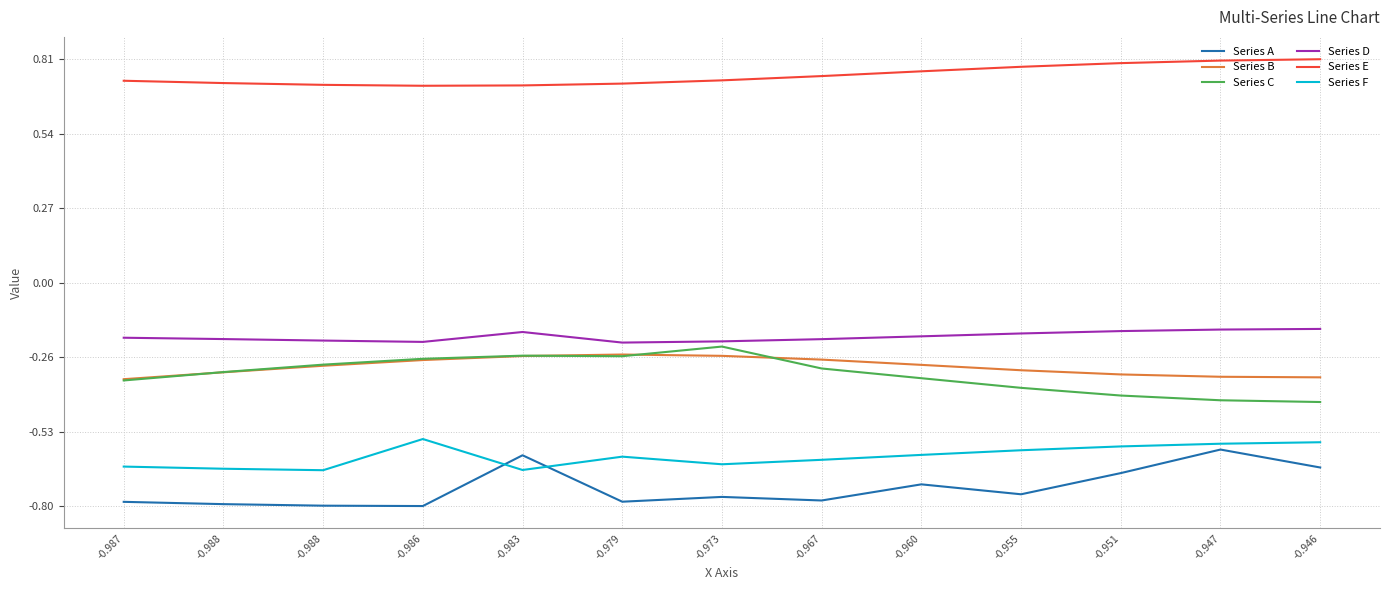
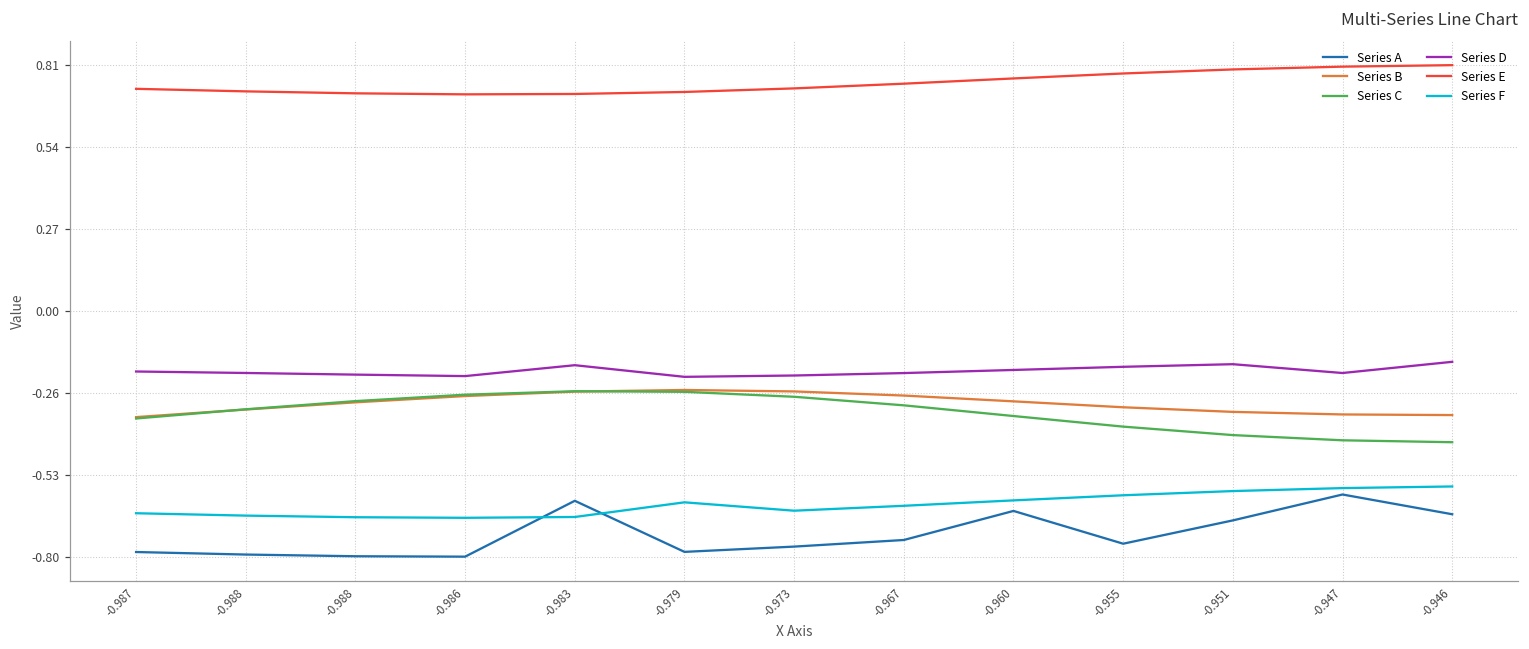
  {
    "Series A": {
      "-0.987": -0.78,
      "-0.986": -0.80,
      "-0.983": -0.62,
      "-0.979": -0.78,
      "-0.973": -0.76,
-     "-0.967": -0.78,
-     "-0.960": -0.72,
+     "-0.967": -0.74,
+     "-0.960": -0.65,
      "-0.955": -0.76,
      "-0.951": -0.68,
      "-0.947": -0.59,
      "-0.946": -0.66
    },
    "Series C": {
-     "-0.973": -0.23,
+     "-0.973": -0.28,
      "-0.967": -0.30,
      "-0.960": -0.34,
      "-0.955": -0.37,
      "-0.951": -0.40,
      "-0.947": -0.42,
      "-0.946": -0.42
    },
    "Series D": {
      "-0.987": -0.19,
      "-0.986": -0.21,
      "-0.983": -0.17,
      "-0.979": -0.21,
      "-0.973": -0.21,
      "-0.967": -0.20,
      "-0.960": -0.19,
      "-0.955": -0.18,
      "-0.951": -0.17,
-     "-0.947": -0.16,
+     "-0.947": -0.20,
      "-0.946": -0.16
    },
    "Series F": {
      "-0.987": -0.66,
-     "-0.986": -0.56,
+     "-0.986": -0.67,
      "-0.983": -0.67,
      "-0.979": -0.62,
      "-0.973": -0.65,
      "-0.967": -0.63,
      "-0.960": -0.61,
      "-0.955": -0.60,
      "-0.951": -0.58,
      "-0.947": -0.57,
      "-0.946": -0.57
    }
  }
